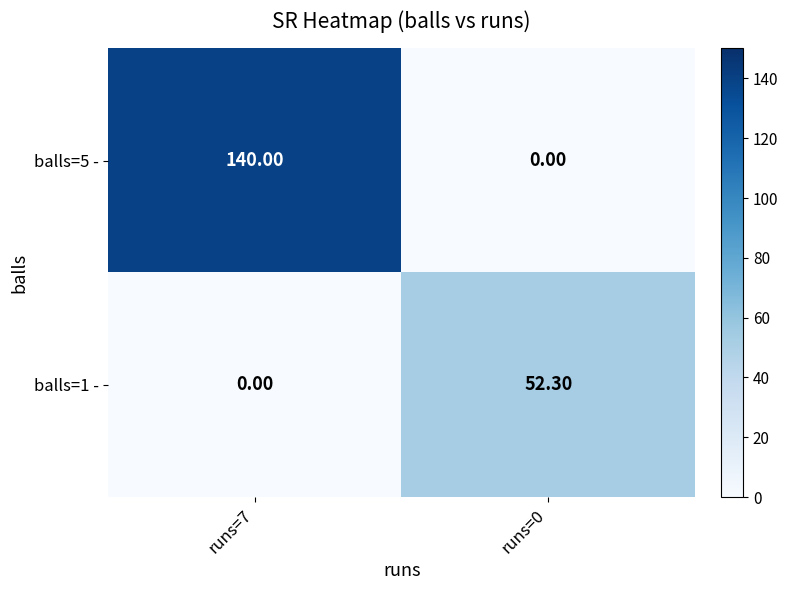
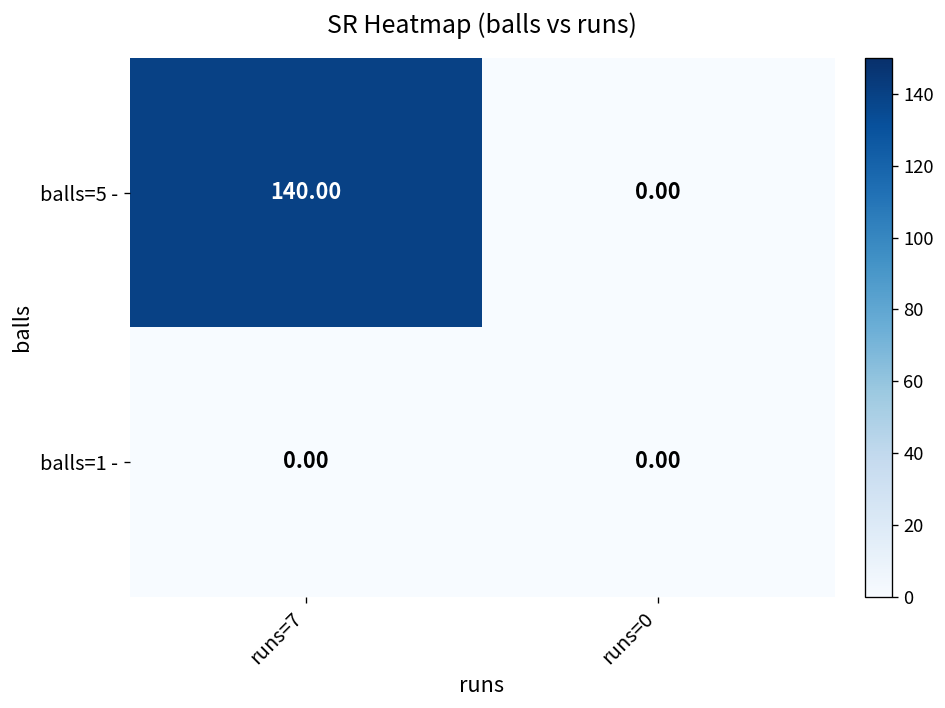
  {
    "balls=5 -": {
      "runs=7": 140.00,
      "runs=0": 0.00
    },
    "balls=1 -": {
      "runs=7": 0.00,
-     "runs=0": 52.30
+     "runs=0": 0.00
    }
  }
